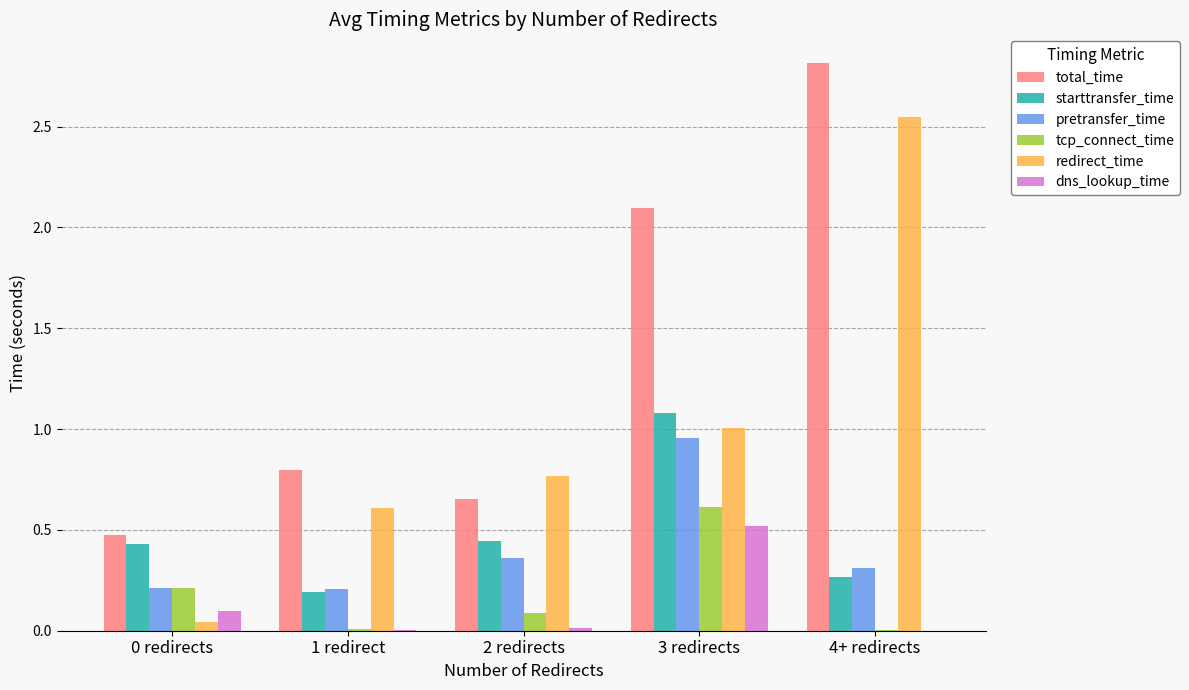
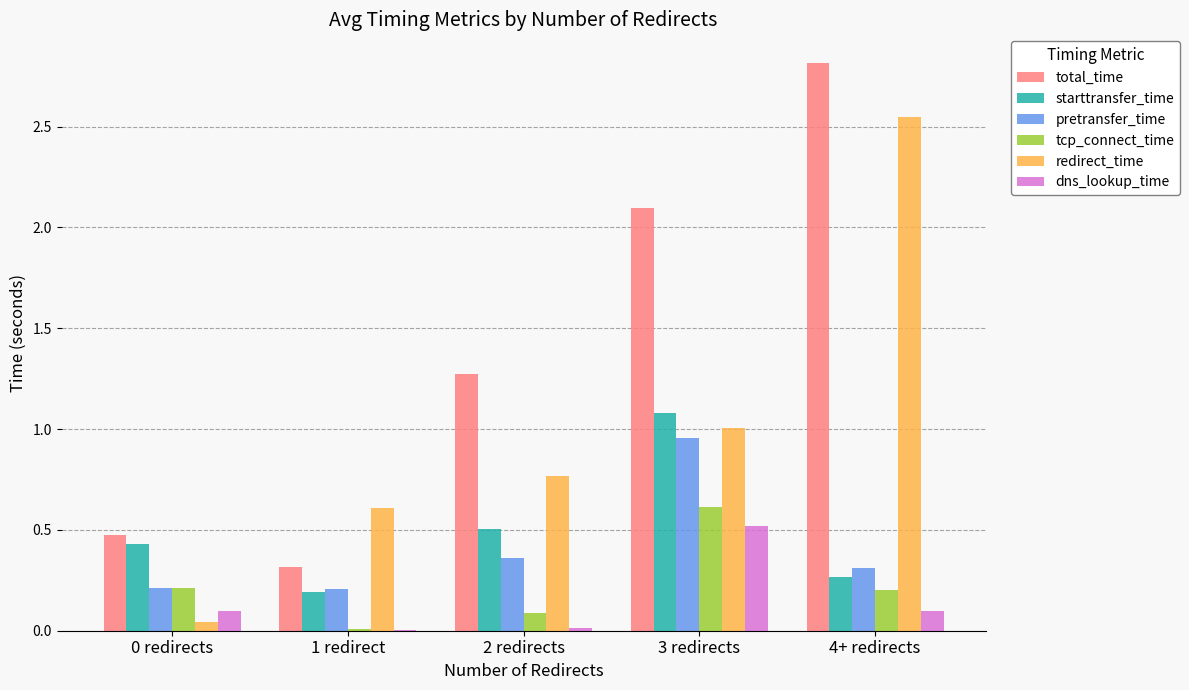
  {
    "total_time": {
      "0 redirects": 0.47,
-     "1 redirect": 0.80,
-     "2 redirects": 0.65,
+     "1 redirect": 0.31,
+     "2 redirects": 1.27,
      "3 redirects": 2.10,
      "4+ redirects": 2.82
    },
    "starttransfer_time": {
      "0 redirects": 0.43,
      "1 redirect": 0.19,
-     "2 redirects": 0.45,
+     "2 redirects": 0.51,
      "3 redirects": 1.08,
      "4+ redirects": 0.27
    },
    "pretransfer_time": {
      "0 redirects": 0.21,
      "1 redirect": 0.21,
      "2 redirects": 0.36,
      "3 redirects": 0.96,
      "4+ redirects": 0.31
    },
    "tcp_connect_time": {
      "0 redirects": 0.21,
      "2 redirects": 0.09,
      "3 redirects": 0.61,
-     "4+ redirects": 0.01
+     "4+ redirects": 0.20
    },
    "redirect_time": {
      "0 redirects": 0.04,
      "1 redirect": 0.61,
      "2 redirects": 0.77,
      "3 redirects": 1.01,
      "4+ redirects": 2.55
    },
    "dns_lookup_time": {
      "0 redirects": 0.1,
      "2 redirects": 0.02,
      "3 redirects": 0.52,
-     "4+ redirects": 0.0
+     "4+ redirects": 0.1
    }
  }
